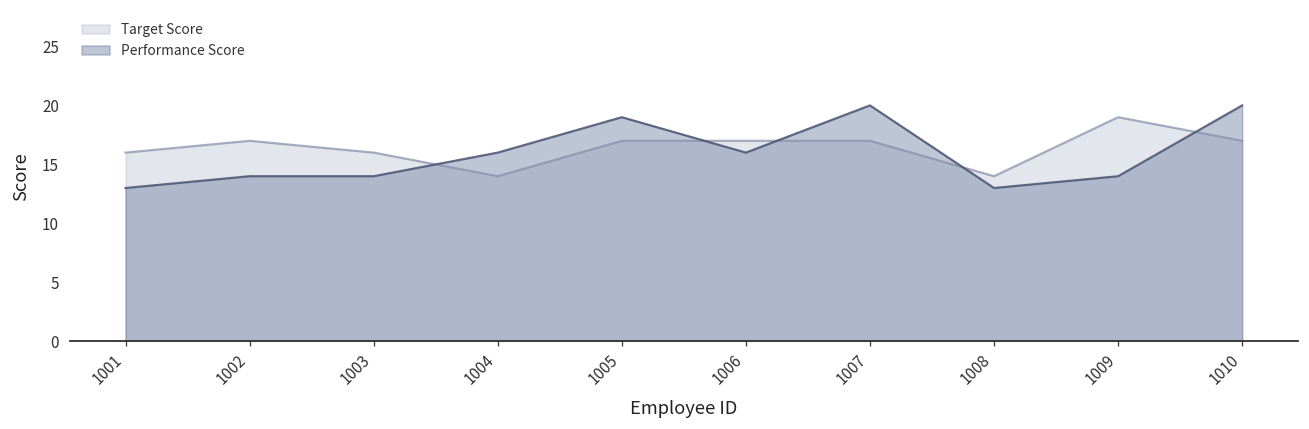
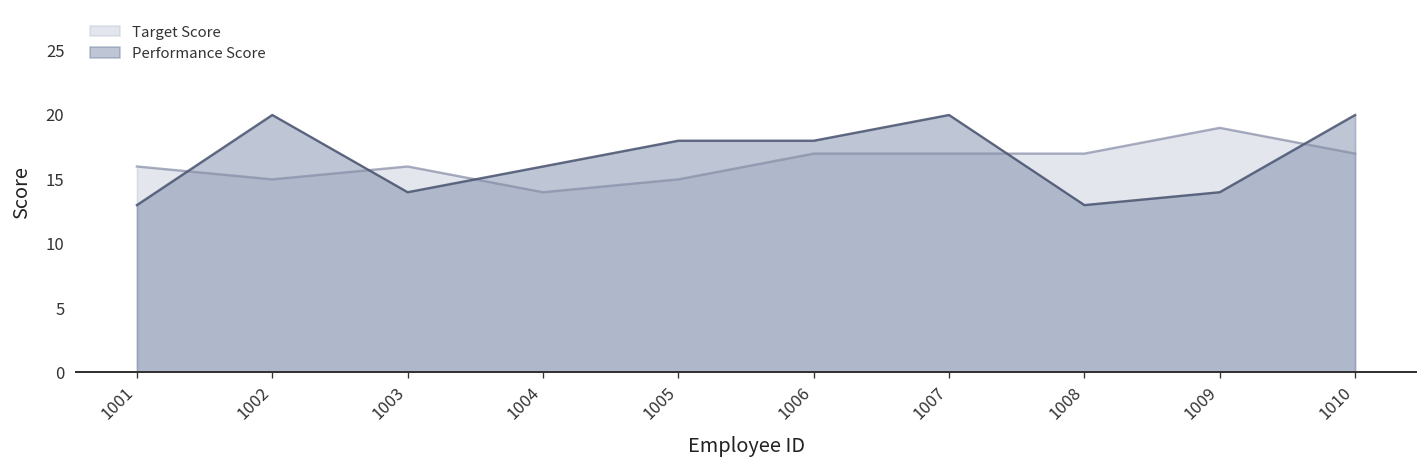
  {
    "Target Score": {
      "1001": 16,
-     "1002": 17,
+     "1002": 15,
      "1003": 16,
      "1004": 14,
-     "1005": 17,
+     "1005": 15,
      "1006": 17,
      "1007": 17,
-     "1008": 14,
+     "1008": 17,
      "1009": 19,
      "1010": 17
    },
    "Performance Score": {
      "1001": 13,
-     "1002": 14,
+     "1002": 20,
      "1003": 14,
      "1004": 16,
-     "1005": 19,
-     "1006": 16,
+     "1005": 18,
+     "1006": 18,
      "1007": 20,
      "1008": 13,
      "1009": 14,
      "1010": 20
    }
  }
